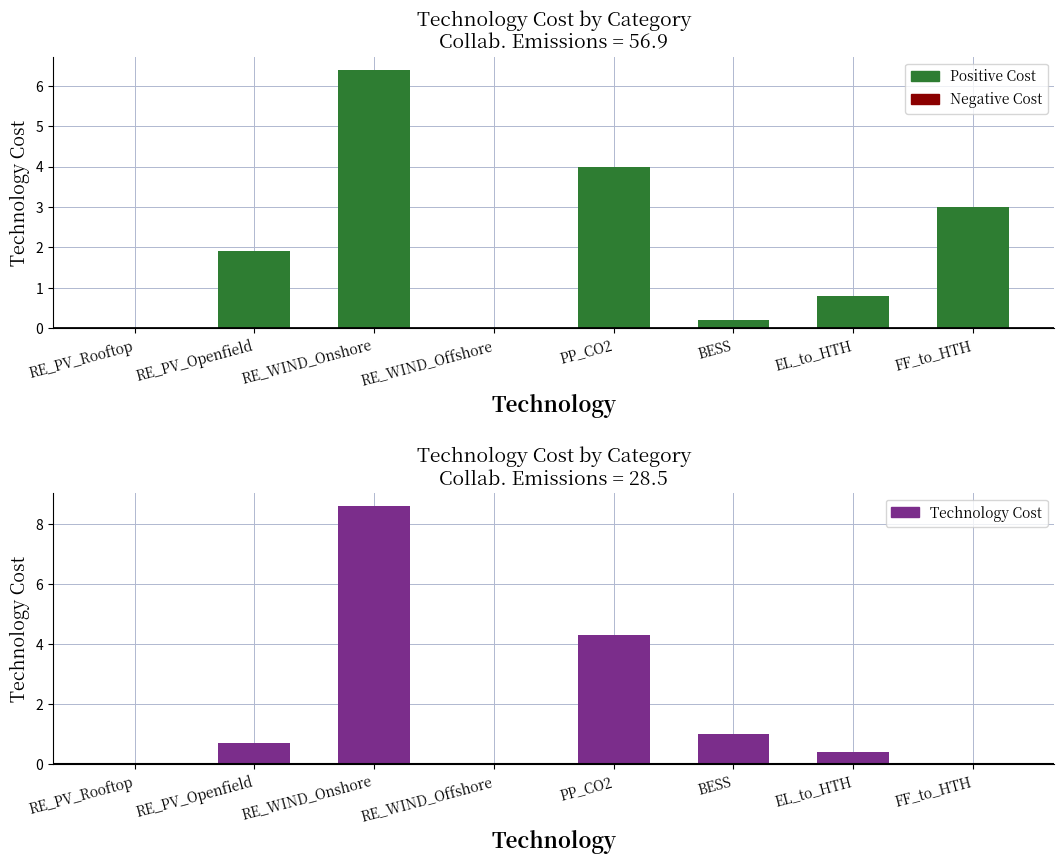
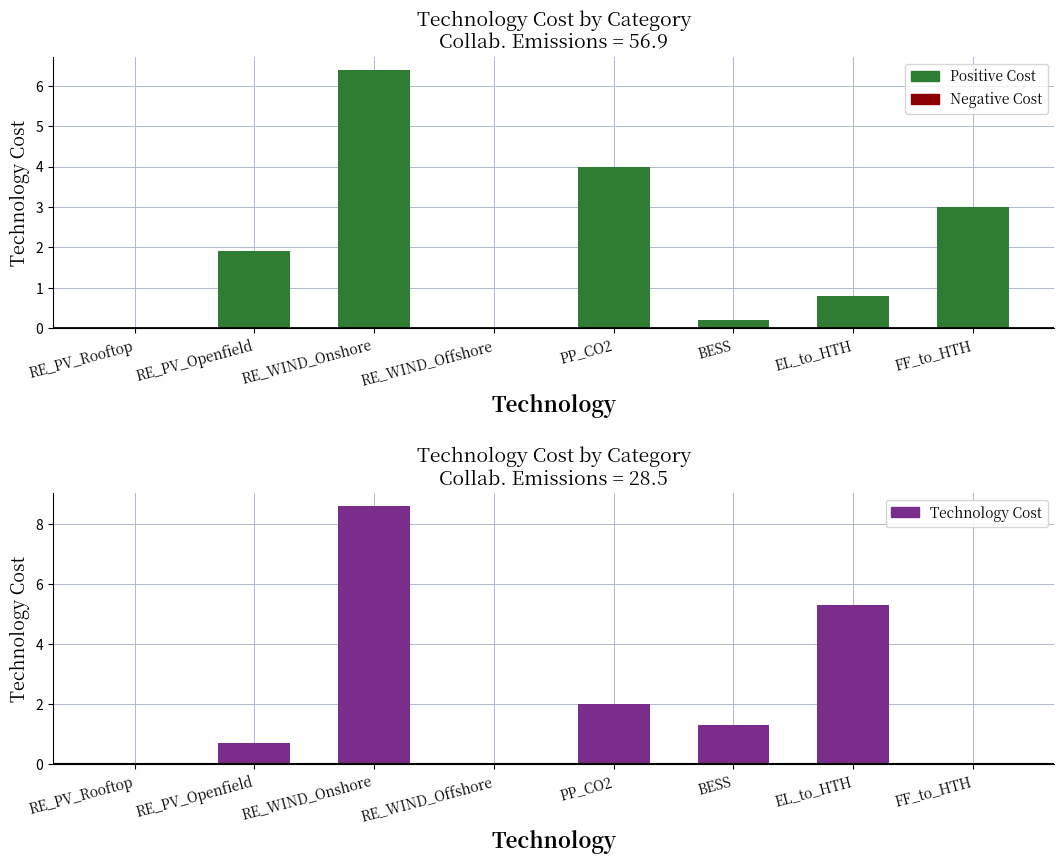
  {
    "Technology Cost by Category Collab. Emissions = 56.9": {
      "RE_PV_Rooftop": 0.0,
      "RE_PV_Openfield": 1.9,
      "RE_WIND_Onshore": 6.4,
      "RE_WIND_Offshore": 0.0,
      "PP_CO2": 4.0,
      "BESS": 0.2,
      "EL_to_HTH": 0.8,
      "FF_to_HTH": 3.0
    },
    "Technology Cost by Category Collab. Emissions = 28.5": {
      "RE_PV_Rooftop": 0.0,
      "RE_PV_Openfield": 0.7,
      "RE_WIND_Onshore": 8.6,
      "RE_WIND_Offshore": 0.0,
-     "PP_CO2": 4.3,
-     "BESS": 1.0,
-     "EL_to_HTH": 0.4,
+     "PP_CO2": 2.0,
+     "BESS": 1.3,
+     "EL_to_HTH": 5.3,
      "FF_to_HTH": 0.0
    }
  }
